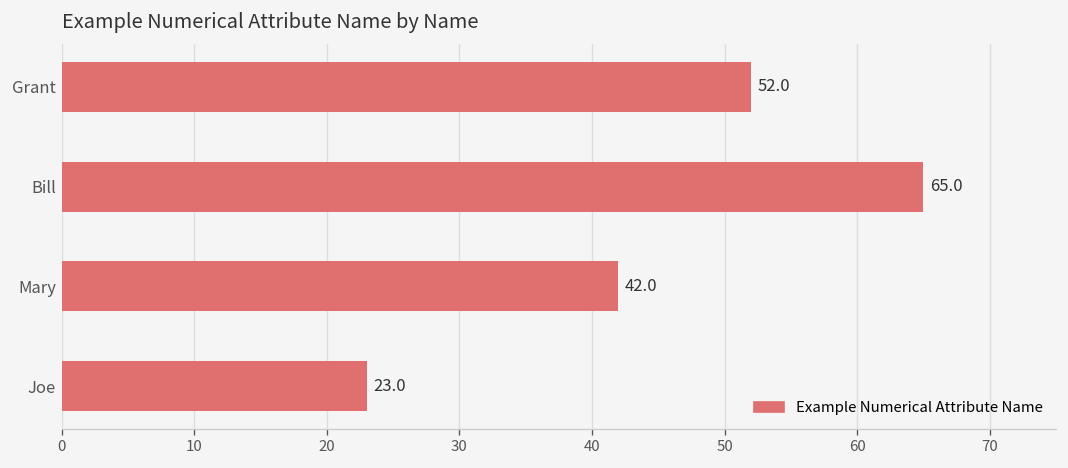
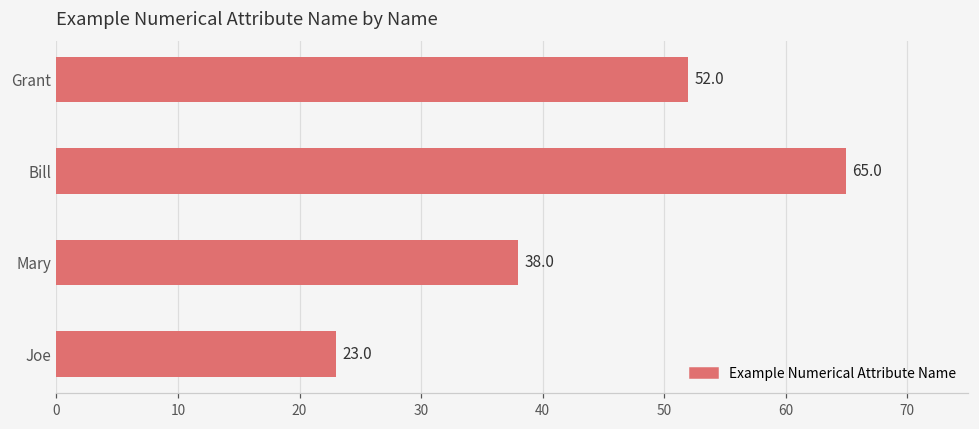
  {
    "Grant": 52.0,
    "Bill": 65.0,
-   "Mary": 42.0,
+   "Mary": 38.0,
    "Joe": 23.0
  }
